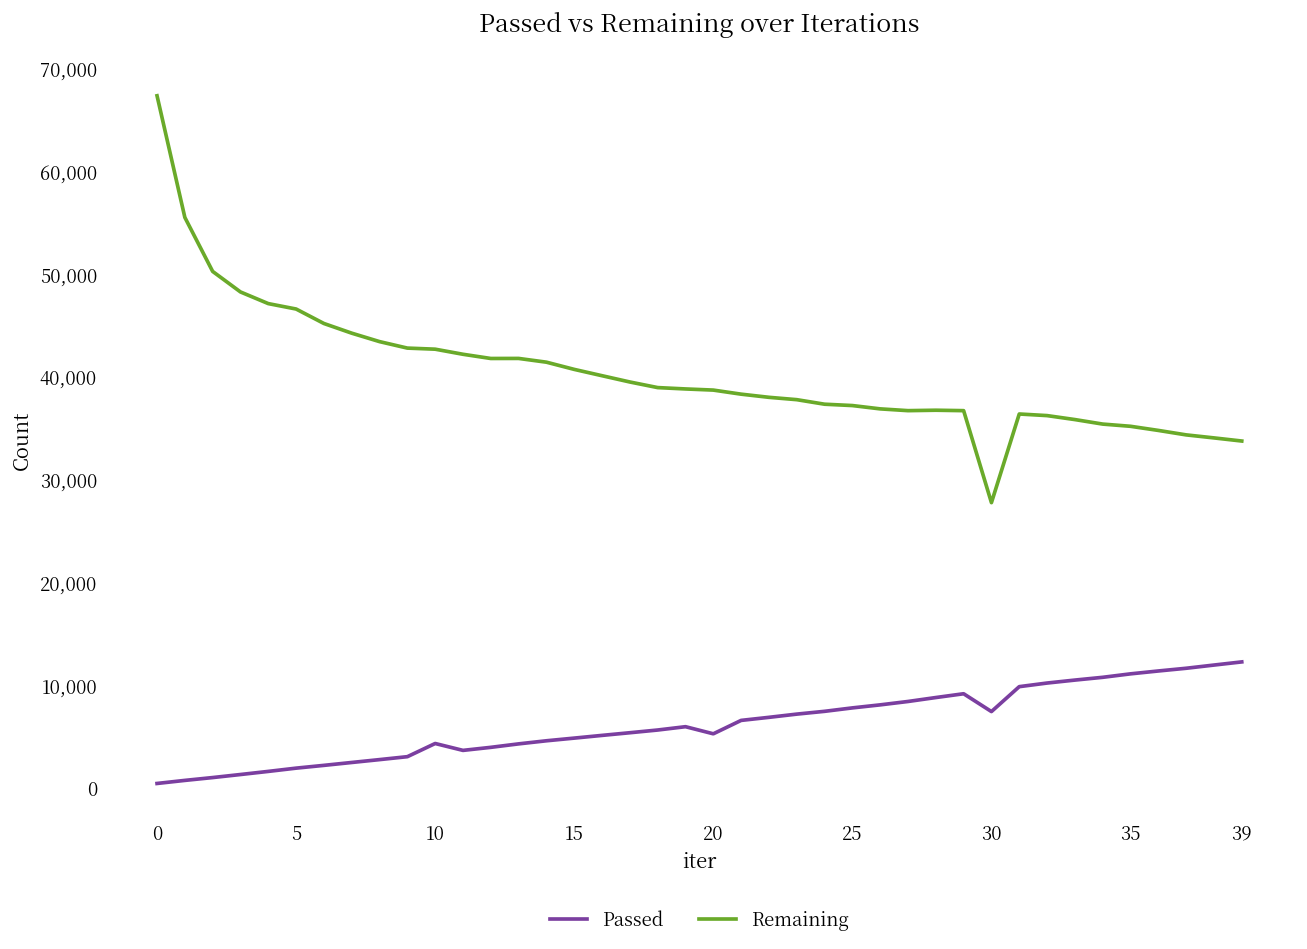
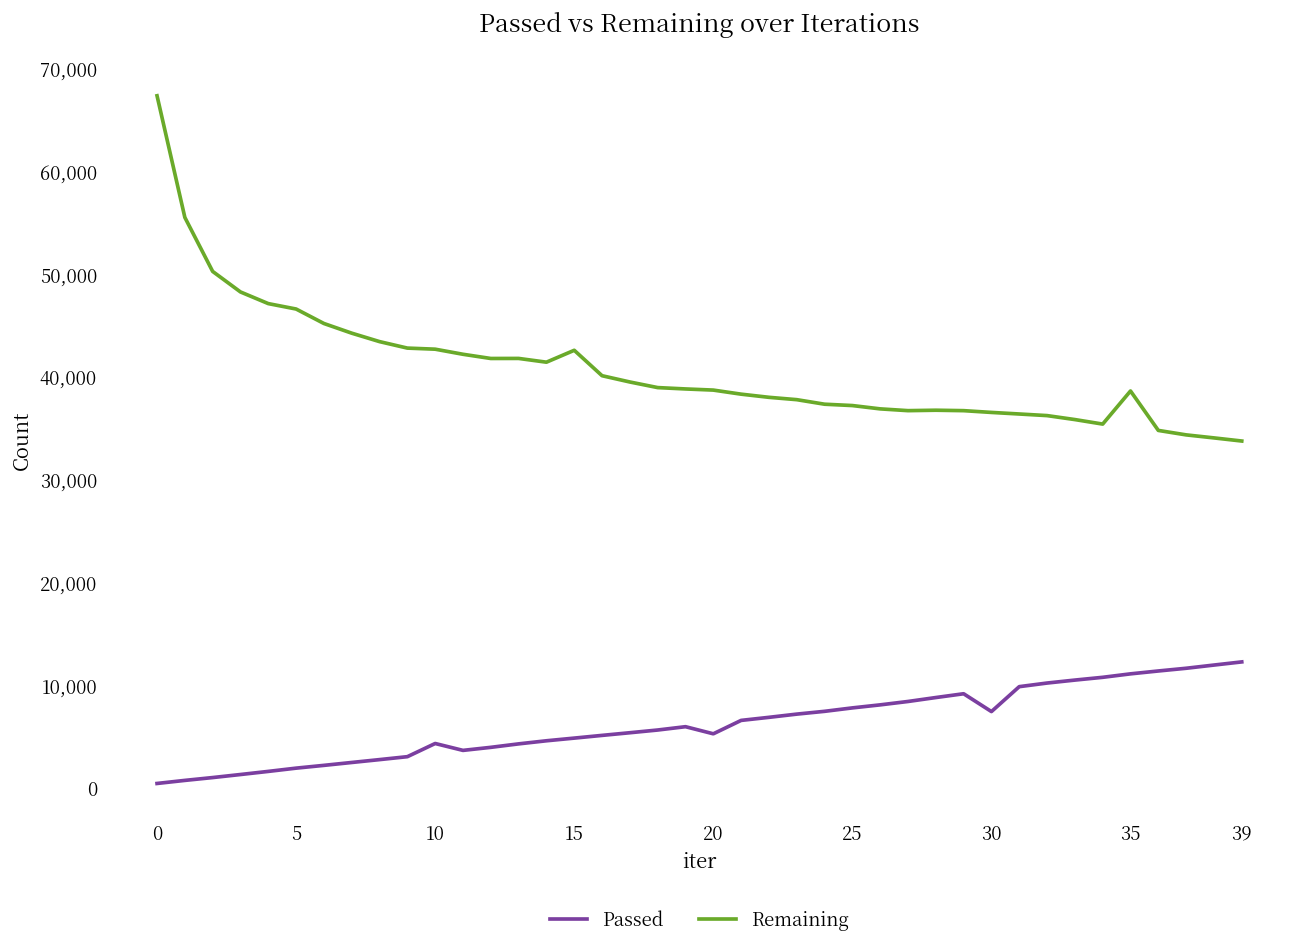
  {
    "Passed": {
      "0": "0",
      "5": "2,000",
      "10": "4,000",
      "15": "5,000",
      "20": "5,000",
      "25": "8,000",
      "30": "7,000",
      "35": "11,000",
      "39": "12,000"
    },
    "Remaining": {
      "0": "67,000",
      "5": "47,000",
      "10": "43,000",
-     "15": "41,000",
+     "15": "43,000",
      "20": "39,000",
      "25": "37,000",
-     "30": "28,000",
-     "35": "35,000",
+     "30": "37,000",
+     "35": "39,000",
      "39": "34,000"
    }
  }
